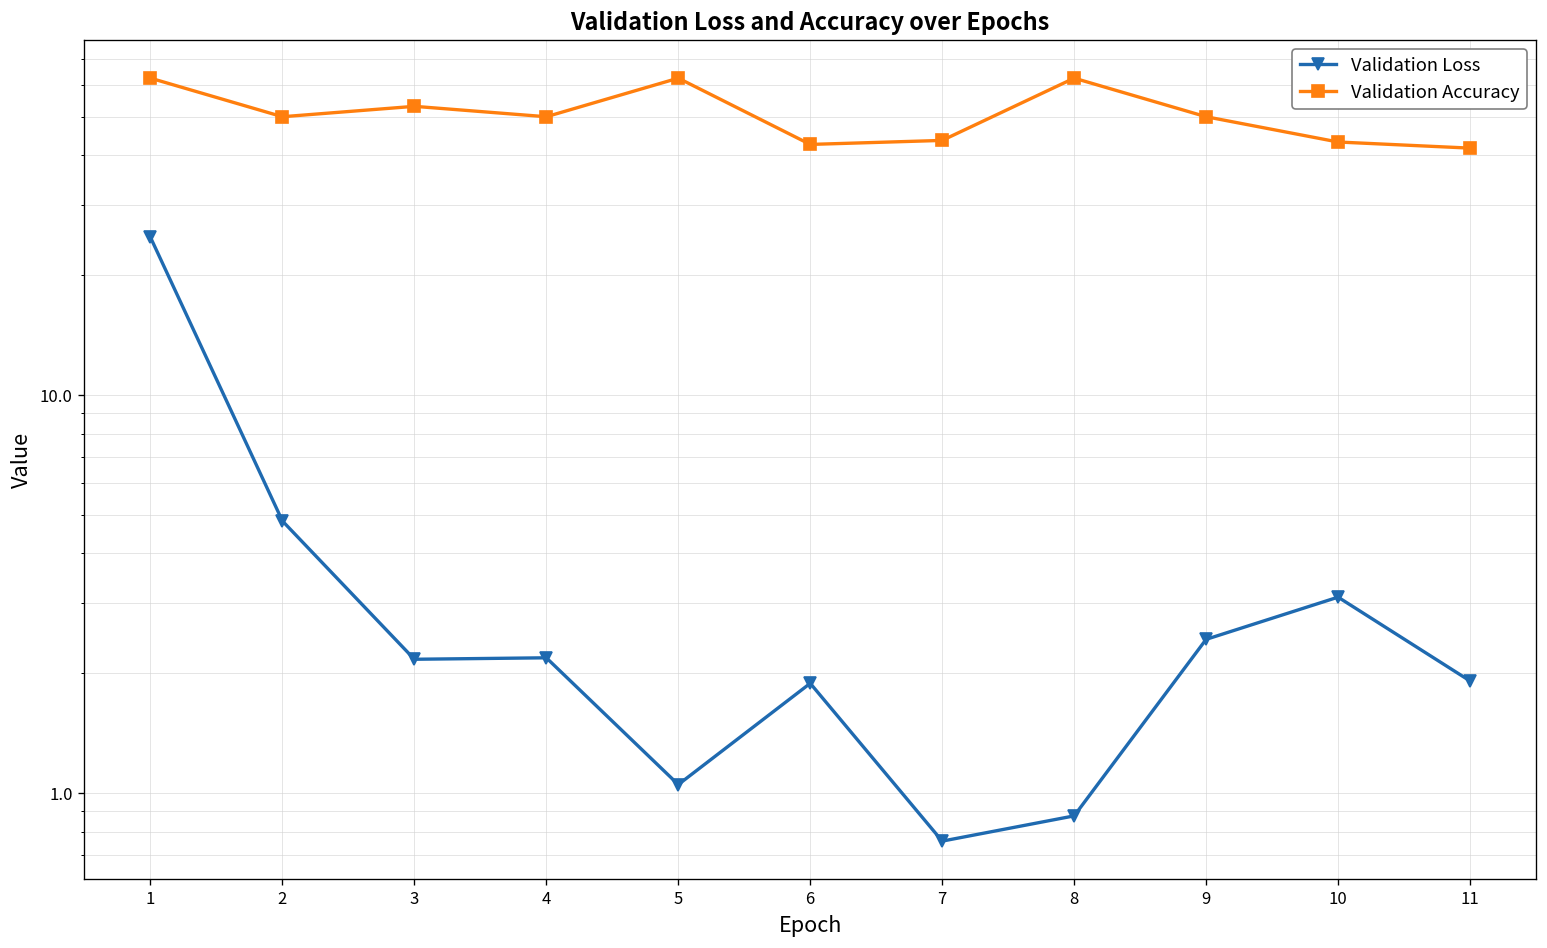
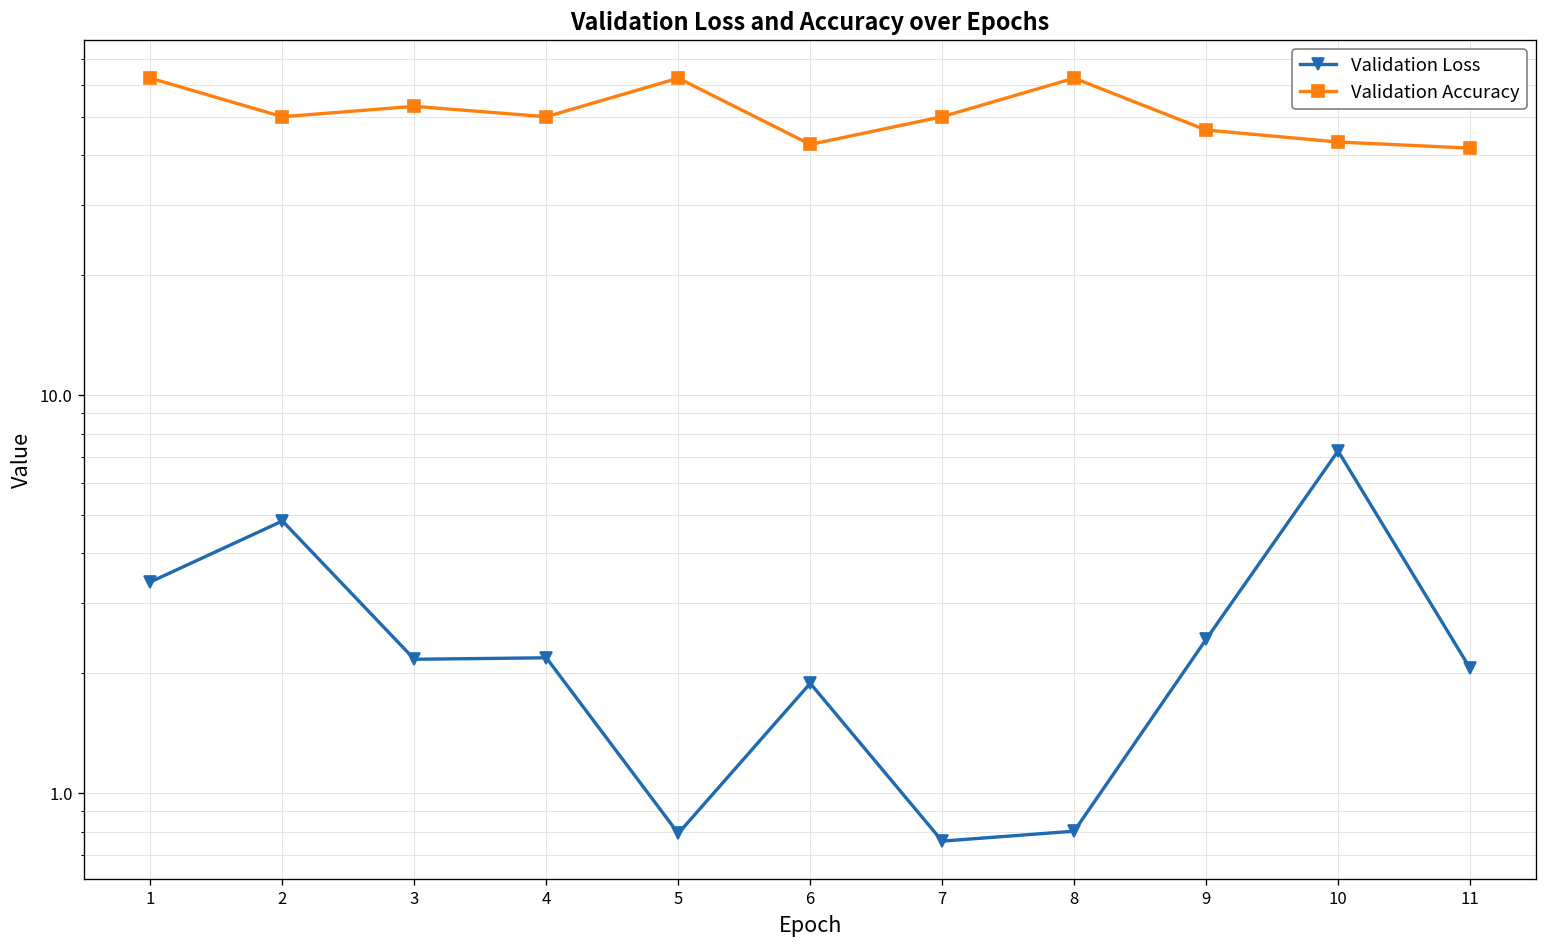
  {
    "Validation Loss": {
-     "1": 25,
+     "1": 3.4,
      "2": 4.8,
      "3": 2.2,
      "4": 2.2,
-     "5": 1.05,
+     "5": 0.79,
      "6": 1.9,
      "7": 0.76,
-     "8": 0.88,
+     "8": 0.80,
      "9": 2.4,
-     "10": 3.1,
-     "11": 1.9
+     "10": 7.2,
+     "11": 2.1
    },
    "Validation Accuracy": {
      "1": 63,
      "2": 50,
      "3": 53,
      "4": 50,
      "5": 63,
      "6": 43,
-     "7": 44,
+     "7": 50,
      "8": 63,
-     "9": 50,
+     "9": 46,
      "10": 43,
      "11": 42
    }
  }
